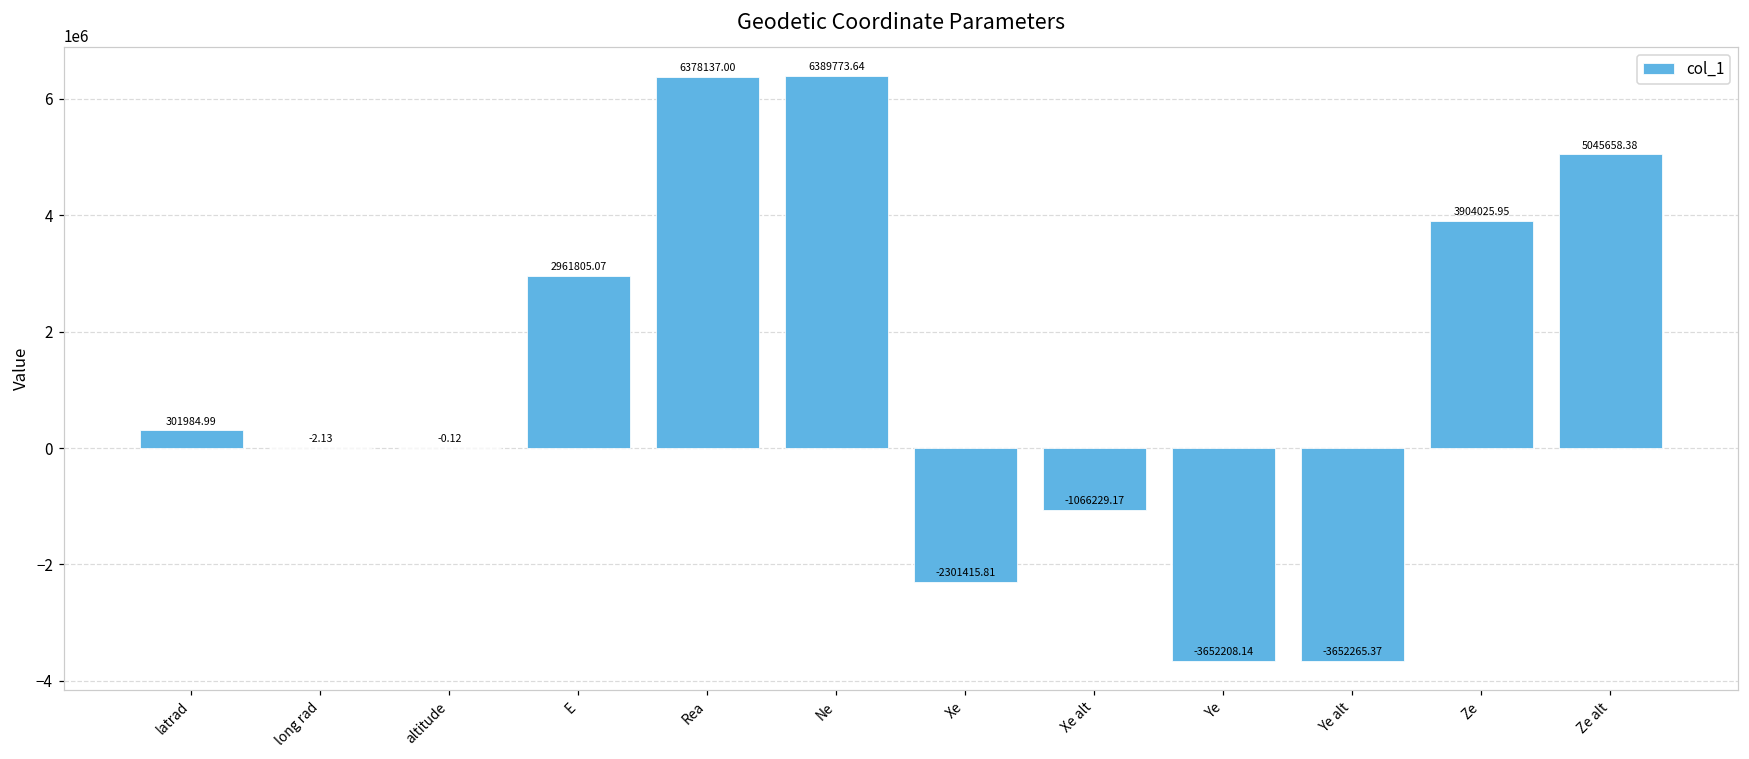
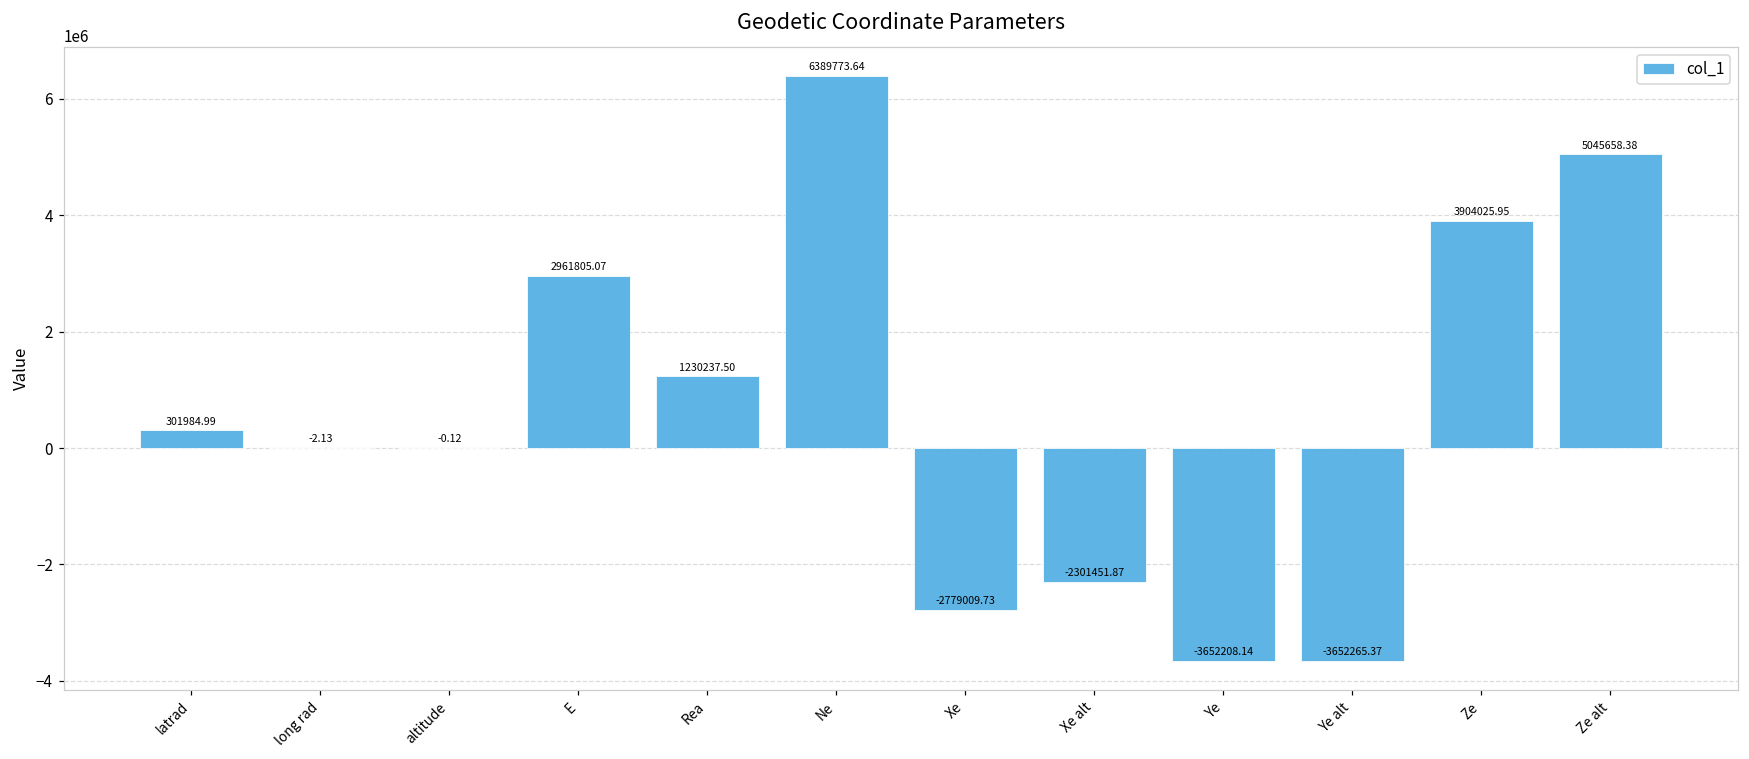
  {
    "latrad": 301984.99,
    "long rad": -2.13,
    "altitude": -0.12,
    "E": 2961805.07,
-   "Rea": 6378137.00,
+   "Rea": 1230237.50,
    "Ne": 6389773.64,
-   "Xe": -2301415.81,
-   "Xe alt": -1066229.17,
+   "Xe": -2779009.73,
+   "Xe alt": -2301451.87,
    "Ye": -3652208.14,
    "Ye alt": -3652265.37,
    "Ze": 3904025.95,
    "Ze alt": 5045658.38
  }
